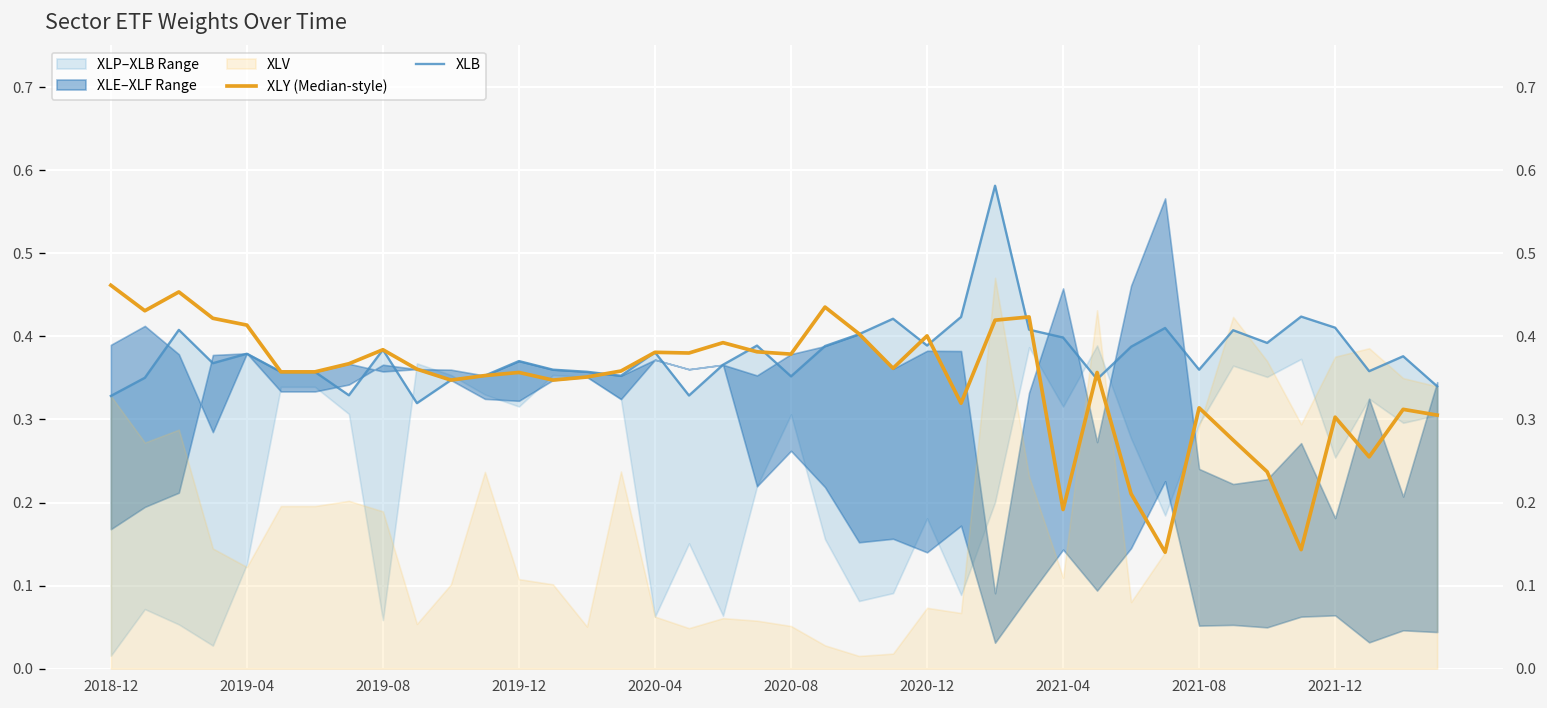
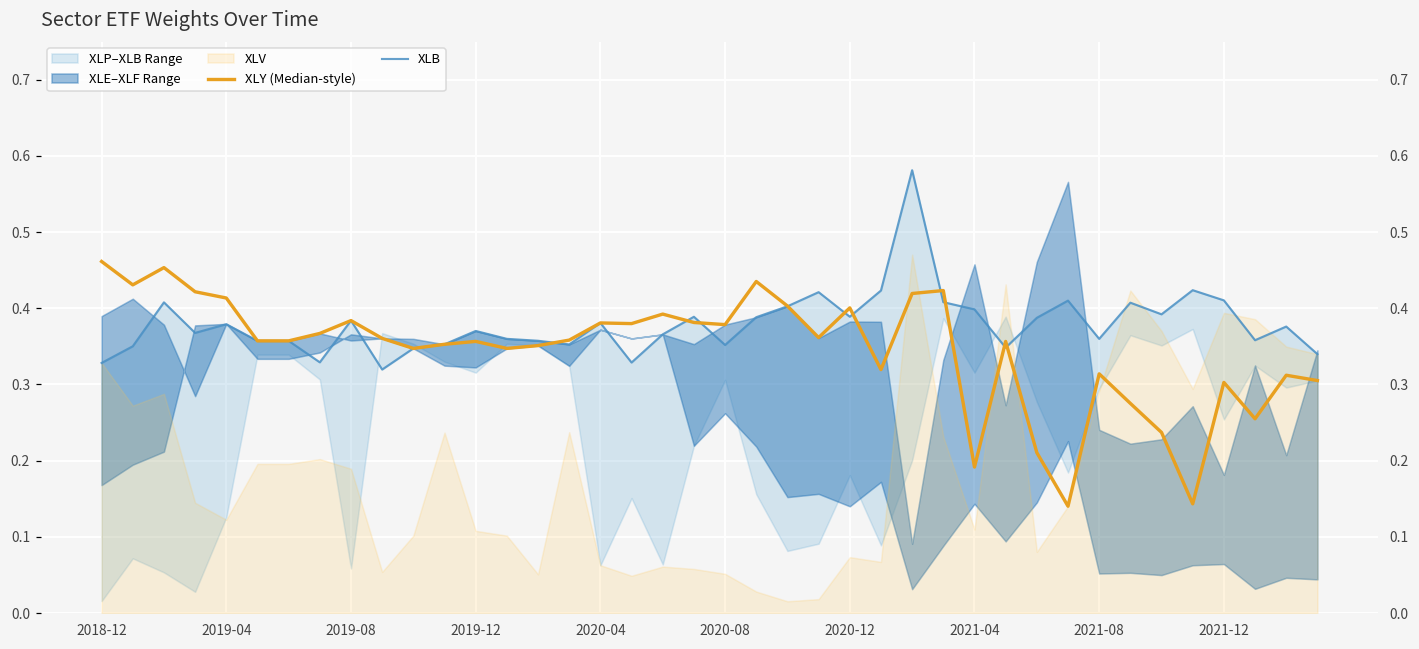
  {
    "XLY (Median-style)": {
      "2018-12": 0.46,
      "2019-04": 0.41,
      "2019-12": 0.36,
      "2020-12": 0.40,
      "2021-04": 0.19,
      "2021-08": 0.31,
      "2021-12": 0.30
    },
    "XLV": {
      "2019-04": 0.12,
      "2019-08": 0.19,
      "2019-12": 0.11,
      "2020-04": 0.06,
      "2020-08": 0.05,
      "2020-12": 0.07,
      "2021-04": 0.11,
      "2021-08": 0.29,
-     "2021-12": 0.38
+     "2021-12": 0.39
    }
  }
